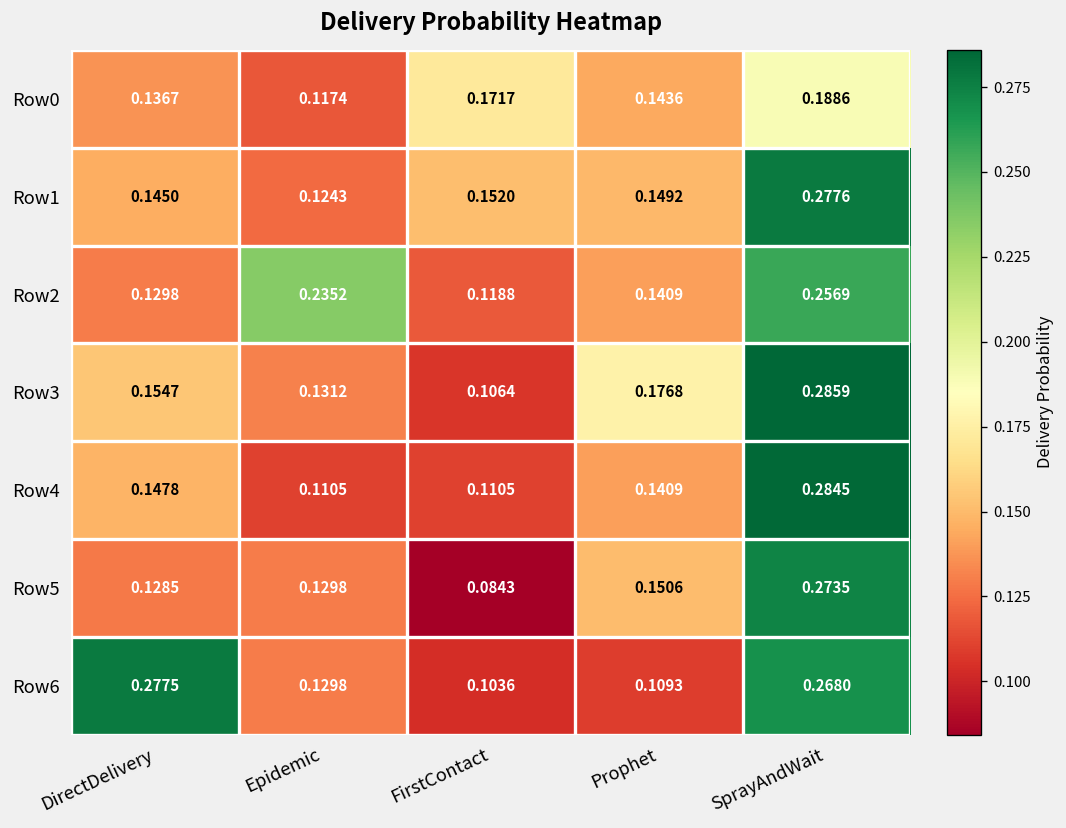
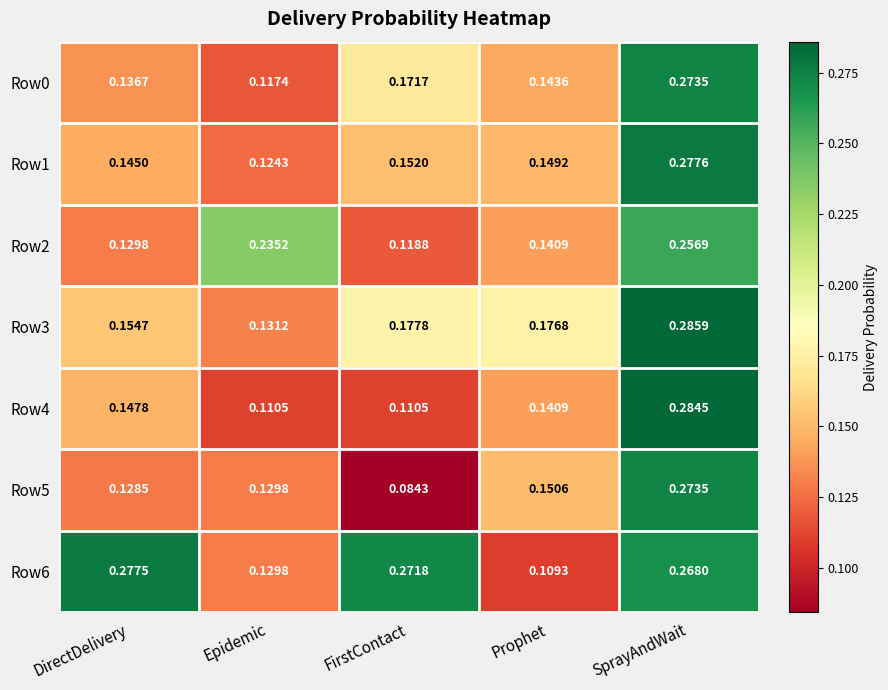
  {
    "Row0": {
      "DirectDelivery": 0.1367,
      "Epidemic": 0.1174,
      "FirstContact": 0.1717,
      "Prophet": 0.1436,
-     "SprayAndWait": 0.1886
+     "SprayAndWait": 0.2735
    },
    "Row1": {
      "DirectDelivery": 0.1450,
      "Epidemic": 0.1243,
      "FirstContact": 0.1520,
      "Prophet": 0.1492,
      "SprayAndWait": 0.2776
    },
    "Row2": {
      "DirectDelivery": 0.1298,
      "Epidemic": 0.2352,
      "FirstContact": 0.1188,
      "Prophet": 0.1409,
      "SprayAndWait": 0.2569
    },
    "Row3": {
      "DirectDelivery": 0.1547,
      "Epidemic": 0.1312,
-     "FirstContact": 0.1064,
+     "FirstContact": 0.1778,
      "Prophet": 0.1768,
      "SprayAndWait": 0.2859
    },
    "Row4": {
      "DirectDelivery": 0.1478,
      "Epidemic": 0.1105,
      "FirstContact": 0.1105,
      "Prophet": 0.1409,
      "SprayAndWait": 0.2845
    },
    "Row5": {
      "DirectDelivery": 0.1285,
      "Epidemic": 0.1298,
      "FirstContact": 0.0843,
      "Prophet": 0.1506,
      "SprayAndWait": 0.2735
    },
    "Row6": {
      "DirectDelivery": 0.2775,
      "Epidemic": 0.1298,
-     "FirstContact": 0.1036,
+     "FirstContact": 0.2718,
      "Prophet": 0.1093,
      "SprayAndWait": 0.2680
    }
  }
